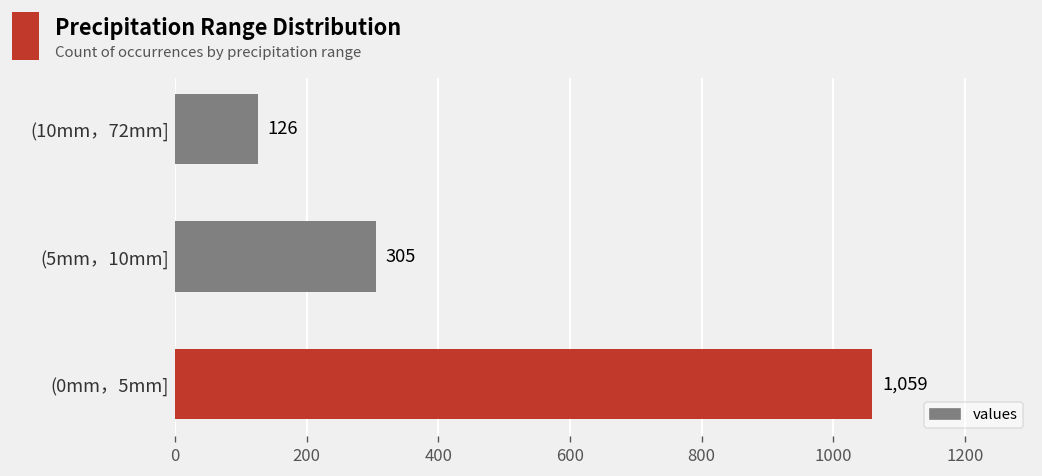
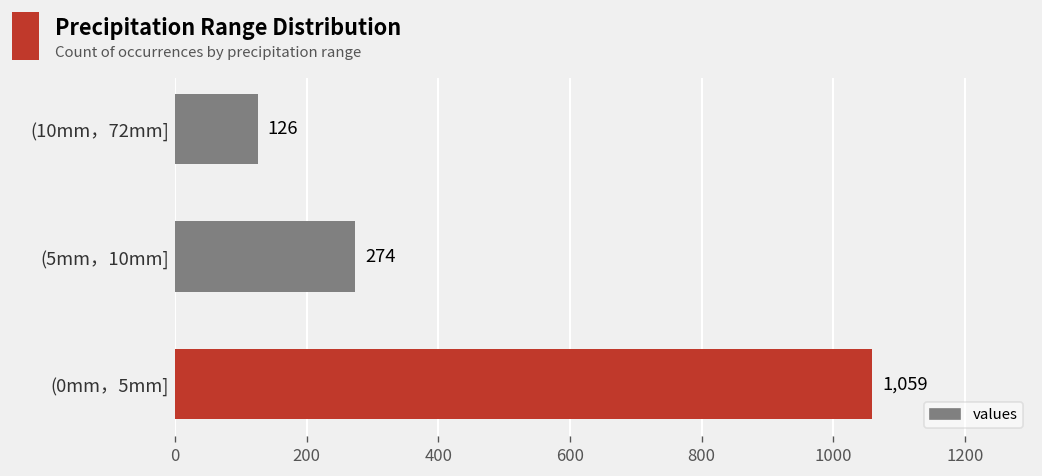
  {
    "(10mm，72mm]": "126",
-   "(5mm，10mm]": "305",
+   "(5mm，10mm]": "274",
    "(0mm，5mm]": "1,059"
  }
